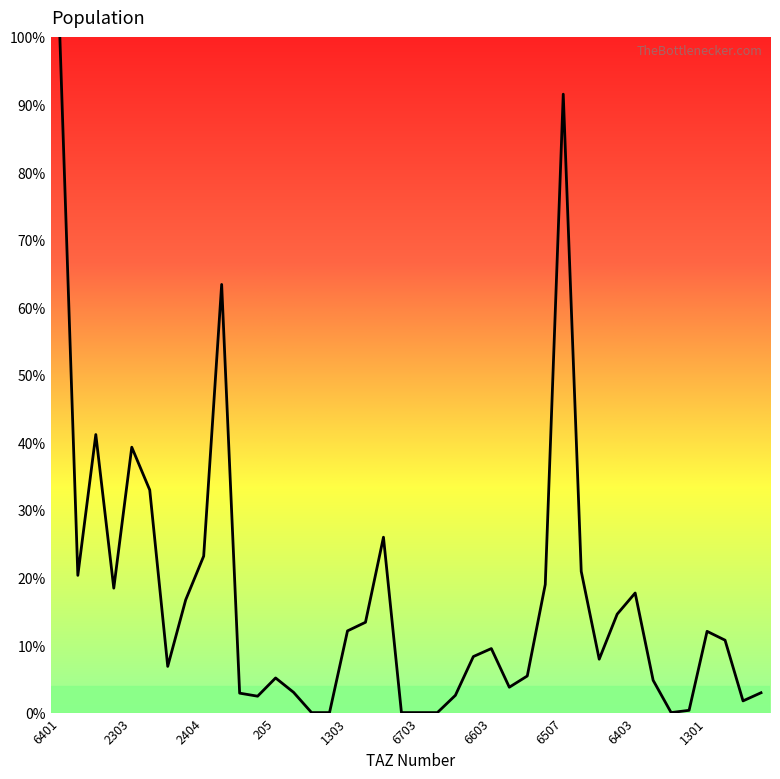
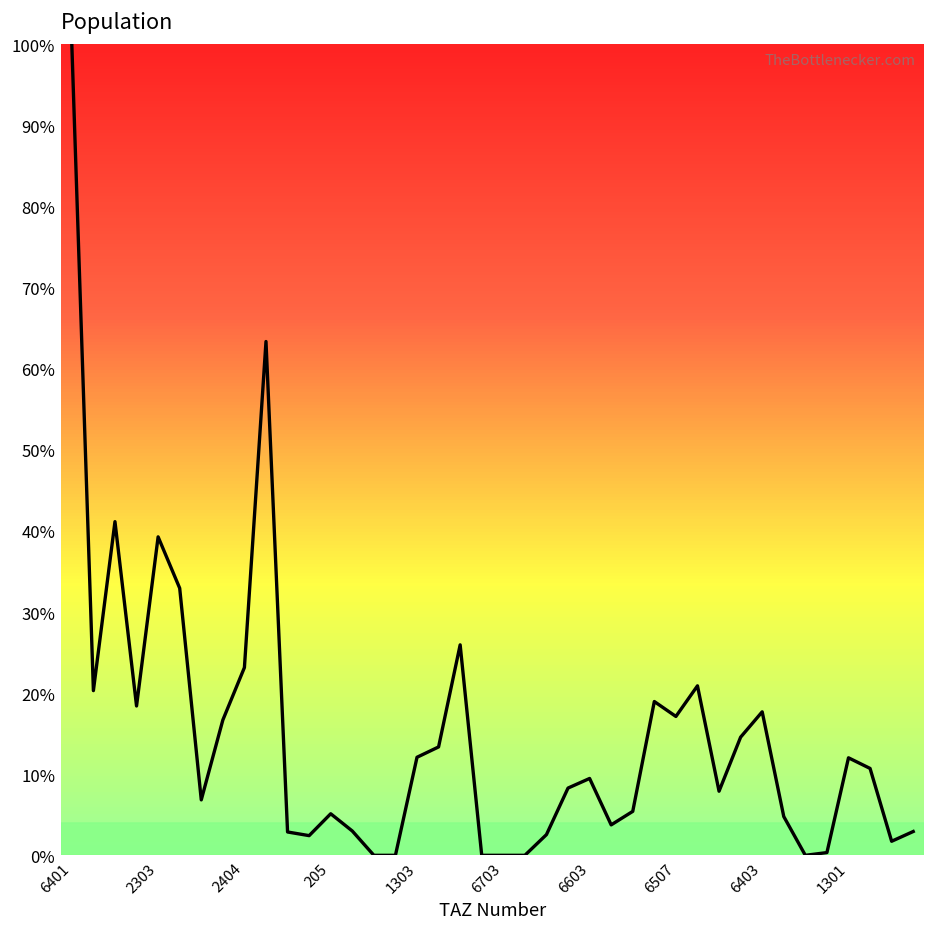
  {
    "6401": "100%",
    "2303": "39%",
    "2404": "23%",
    "205": "5%",
    "1303": "12%",
    "6603": "9%",
-   "6507": "92%",
+   "6507": "17%",
    "6403": "18%",
    "1301": "12%"
  }
